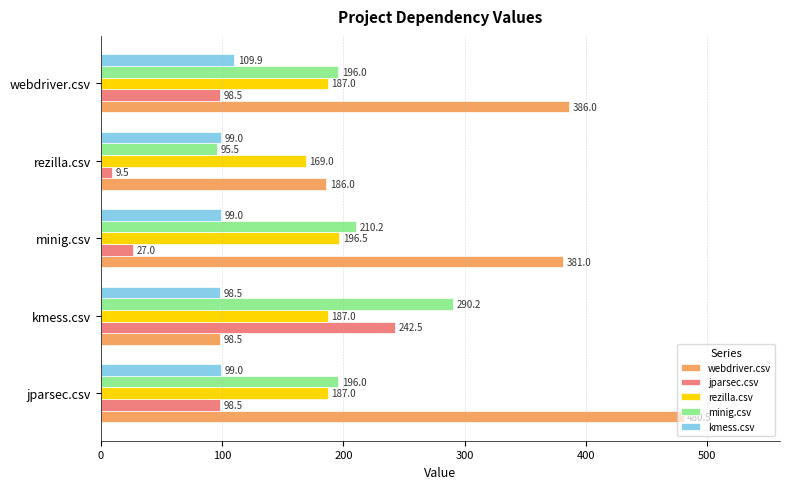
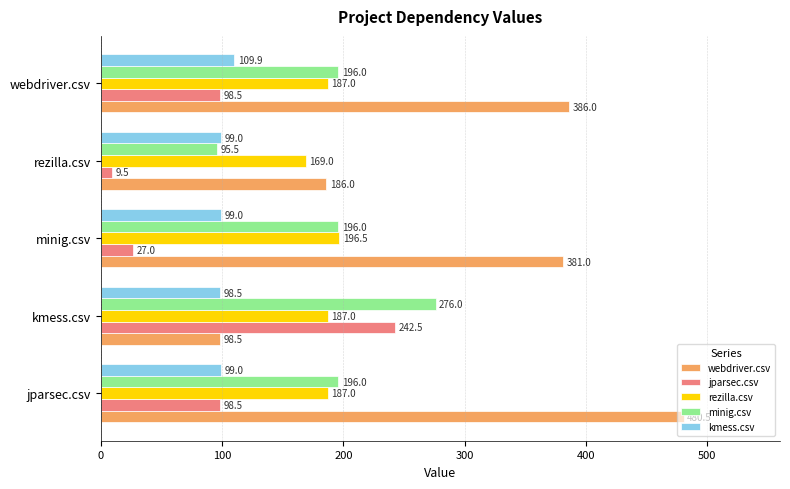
  {
    "rezilla.csv": {
      "webdriver.csv": 187.0,
      "rezilla.csv": 169.0,
      "minig.csv": 196.5,
      "kmess.csv": 187.0,
      "jparsec.csv": 187.0
    },
    "minig.csv": {
      "webdriver.csv": 196.0,
      "rezilla.csv": 95.5,
-     "minig.csv": 210.2,
-     "kmess.csv": 290.2,
+     "minig.csv": 196.0,
+     "kmess.csv": 276.0,
      "jparsec.csv": 196.0
    },
    "kmess.csv": {
      "webdriver.csv": 109.9,
      "rezilla.csv": 99.0,
      "minig.csv": 99.0,
      "kmess.csv": 98.5,
      "jparsec.csv": 99.0
    }
  }
